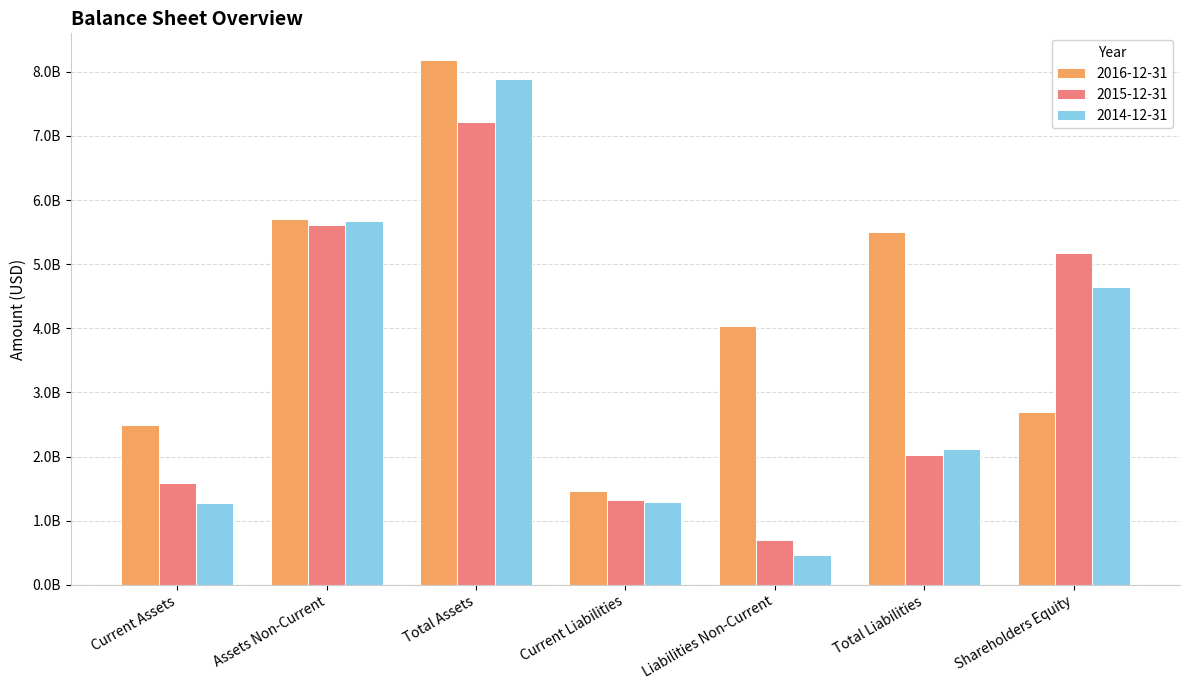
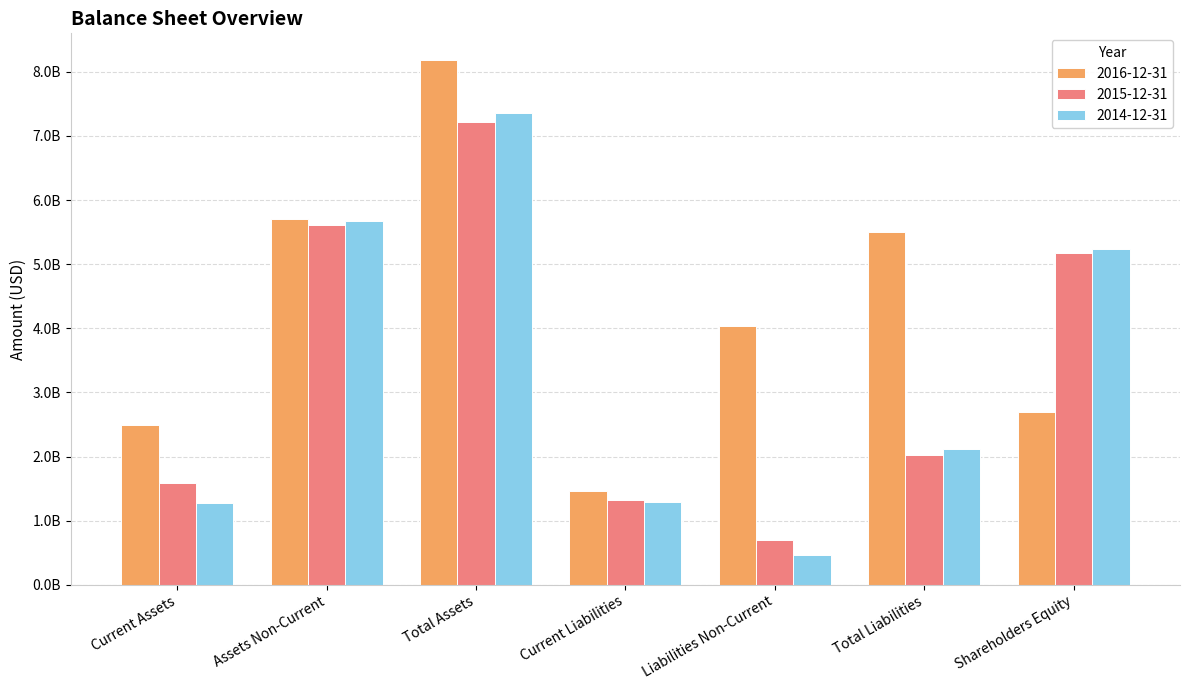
  {
    "2014-12-31": {
      "Current Assets": 1300000000,
      "Assets Non-Current": 5700000000,
-     "Total Assets": 7900000000,
+     "Total Assets": 7400000000,
      "Current Liabilities": 1300000000,
      "Liabilities Non-Current": 500000000,
      "Total Liabilities": 2100000000,
-     "Shareholders Equity": 4600000000
+     "Shareholders Equity": 5200000000
    }
  }
